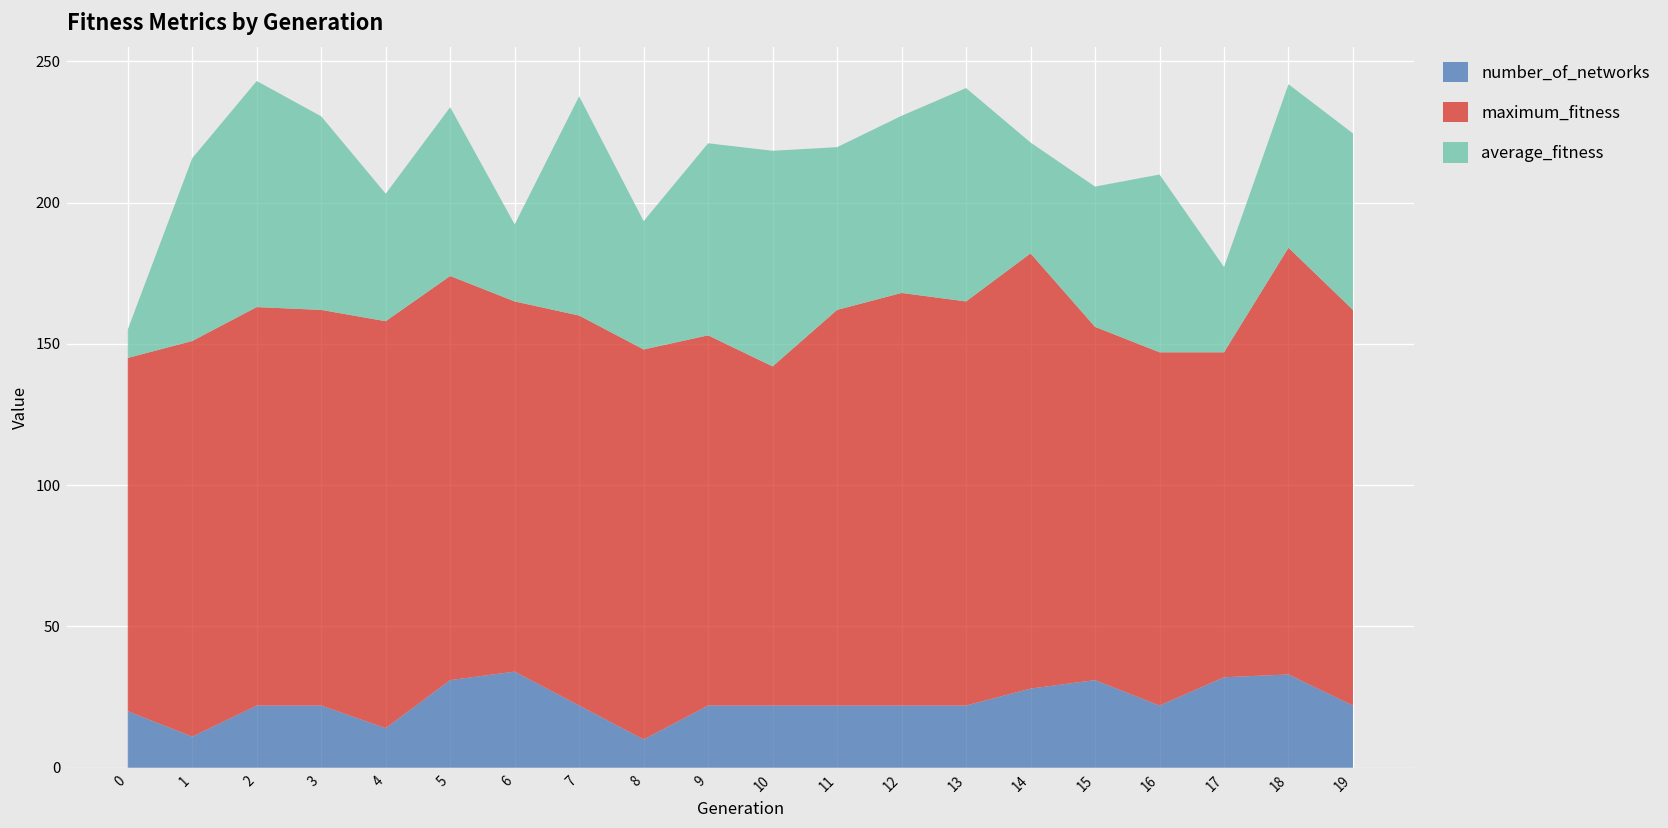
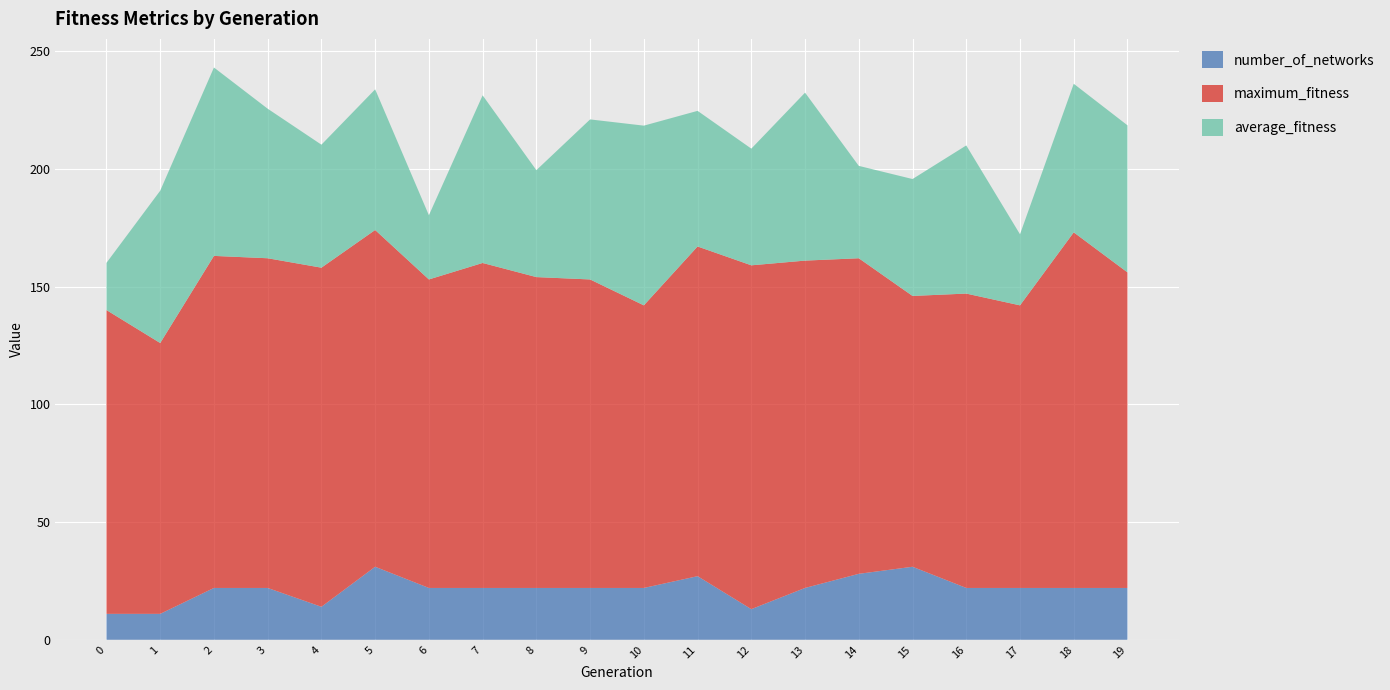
  {
    "number_of_networks": {
-     "0": 20,
+     "0": 11,
      "1": 11,
      "2": 22,
      "3": 22,
      "4": 14,
      "5": 31,
-     "6": 34,
+     "6": 22,
      "7": 22,
-     "8": 10,
+     "8": 22,
      "9": 22,
      "10": 22,
-     "11": 22,
-     "12": 22,
+     "11": 27,
+     "12": 13,
      "13": 22,
      "14": 28,
      "15": 31,
      "16": 22,
-     "17": 32,
-     "18": 33,
+     "17": 22,
+     "18": 22,
      "19": 22
    },
    "maximum_fitness": {
-     "0": 125,
-     "1": 140,
+     "0": 129,
+     "1": 115,
      "2": 141,
      "3": 140,
      "4": 144,
      "5": 143,
      "6": 131,
      "7": 138,
-     "8": 138,
+     "8": 132,
      "9": 131,
      "10": 120,
      "11": 140,
      "12": 146,
-     "13": 143,
-     "14": 154,
-     "15": 125,
+     "13": 139,
+     "14": 134,
+     "15": 115,
      "16": 125,
-     "17": 115,
+     "17": 120,
      "18": 151,
-     "19": 140
+     "19": 134
    },
    "average_fitness": {
-     "0": 10,
+     "0": 20,
      "1": 65,
      "2": 80,
-     "3": 69,
-     "4": 45,
+     "3": 64,
+     "4": 52,
      "5": 60,
      "6": 27,
-     "7": 78,
+     "7": 71,
      "8": 45,
      "9": 68,
      "10": 76,
      "11": 58,
-     "12": 63,
-     "13": 76,
+     "12": 50,
+     "13": 71,
      "14": 39,
      "15": 50,
      "16": 63,
      "17": 30,
-     "18": 58,
+     "18": 63,
      "19": 62
    }
  }
